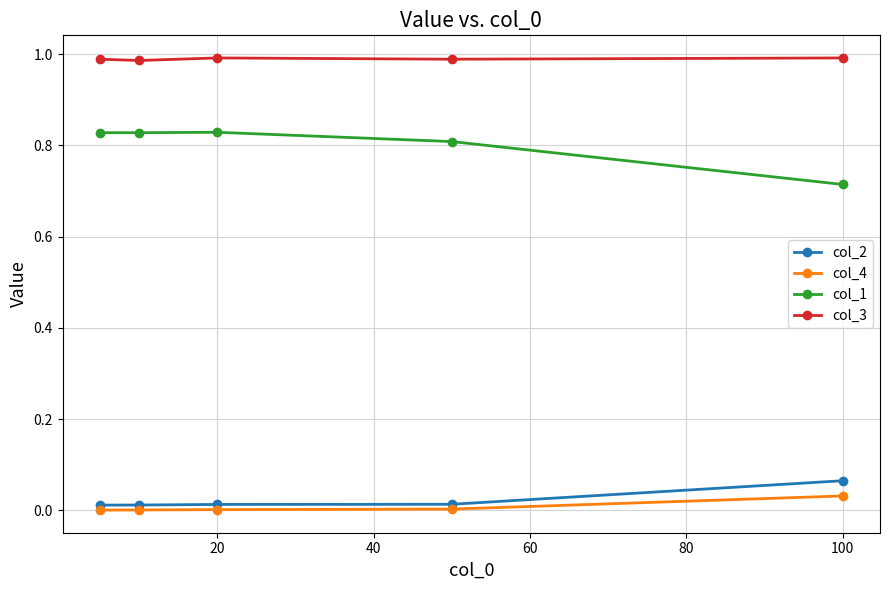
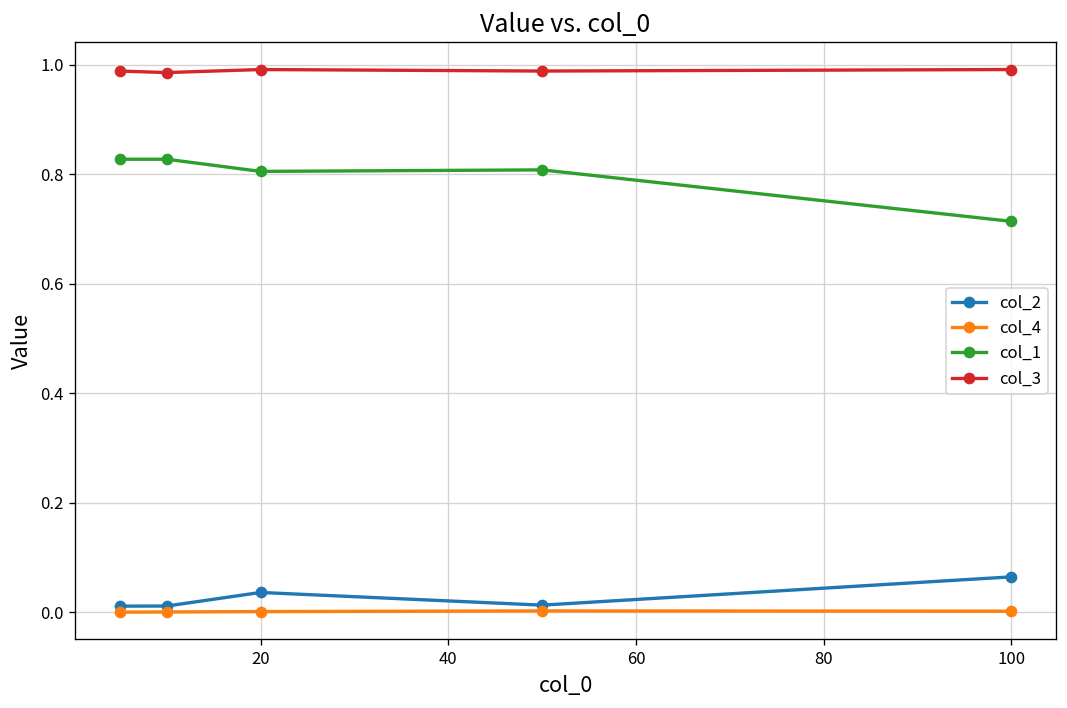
  {
    "col_2": {
-     "20": 0.01,
+     "20": 0.04,
      "100": 0.06
    },
    "col_4": {
      "20": 0.00,
-     "100": 0.03
+     "100": 0.00
    },
    "col_1": {
-     "20": 0.83,
+     "20": 0.81,
      "100": 0.71
    },
    "col_3": {
      "20": 0.99,
      "100": 0.99
    }
  }
